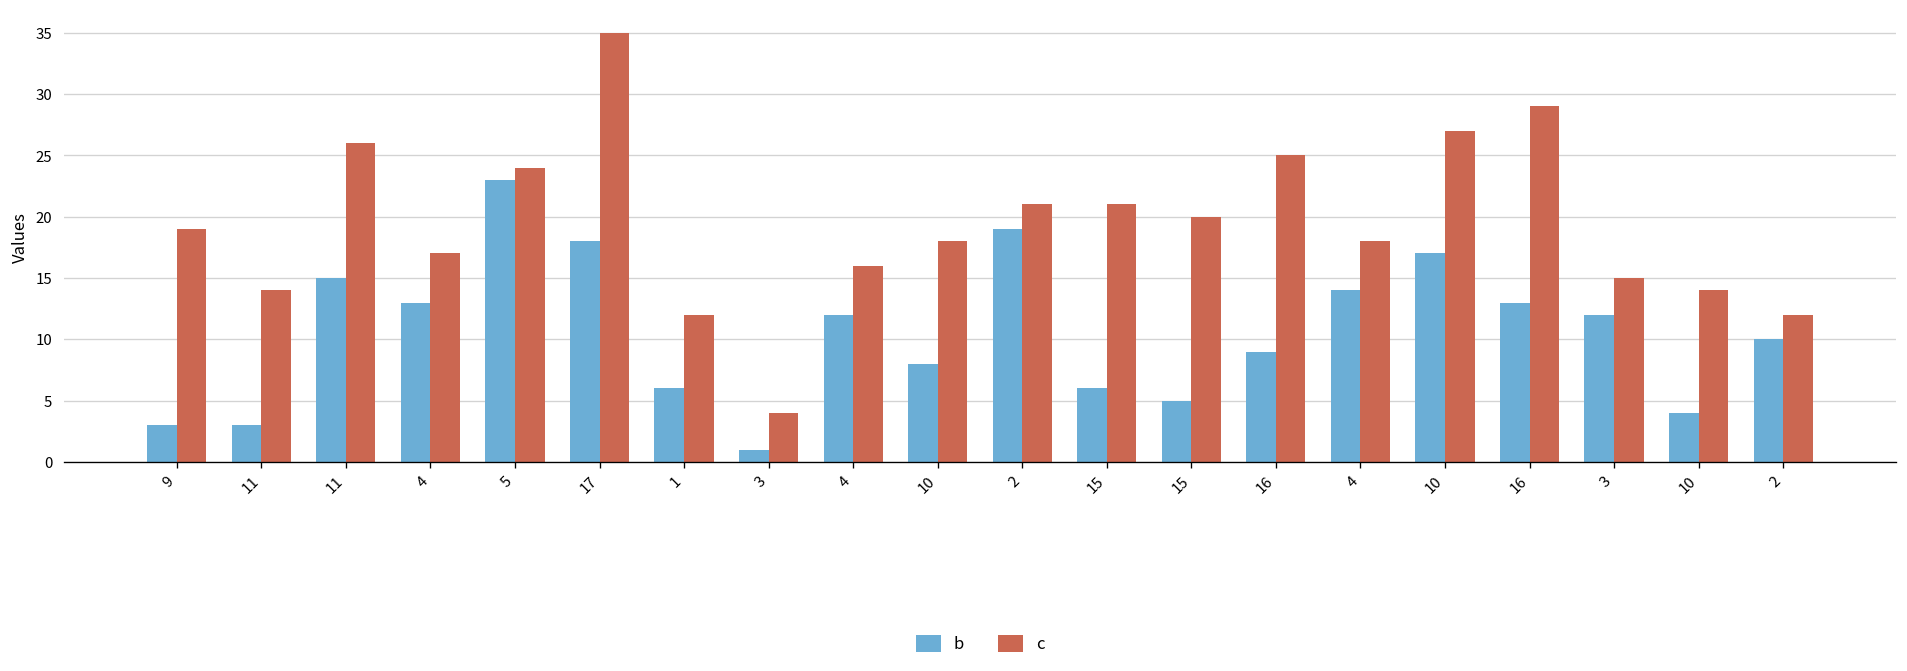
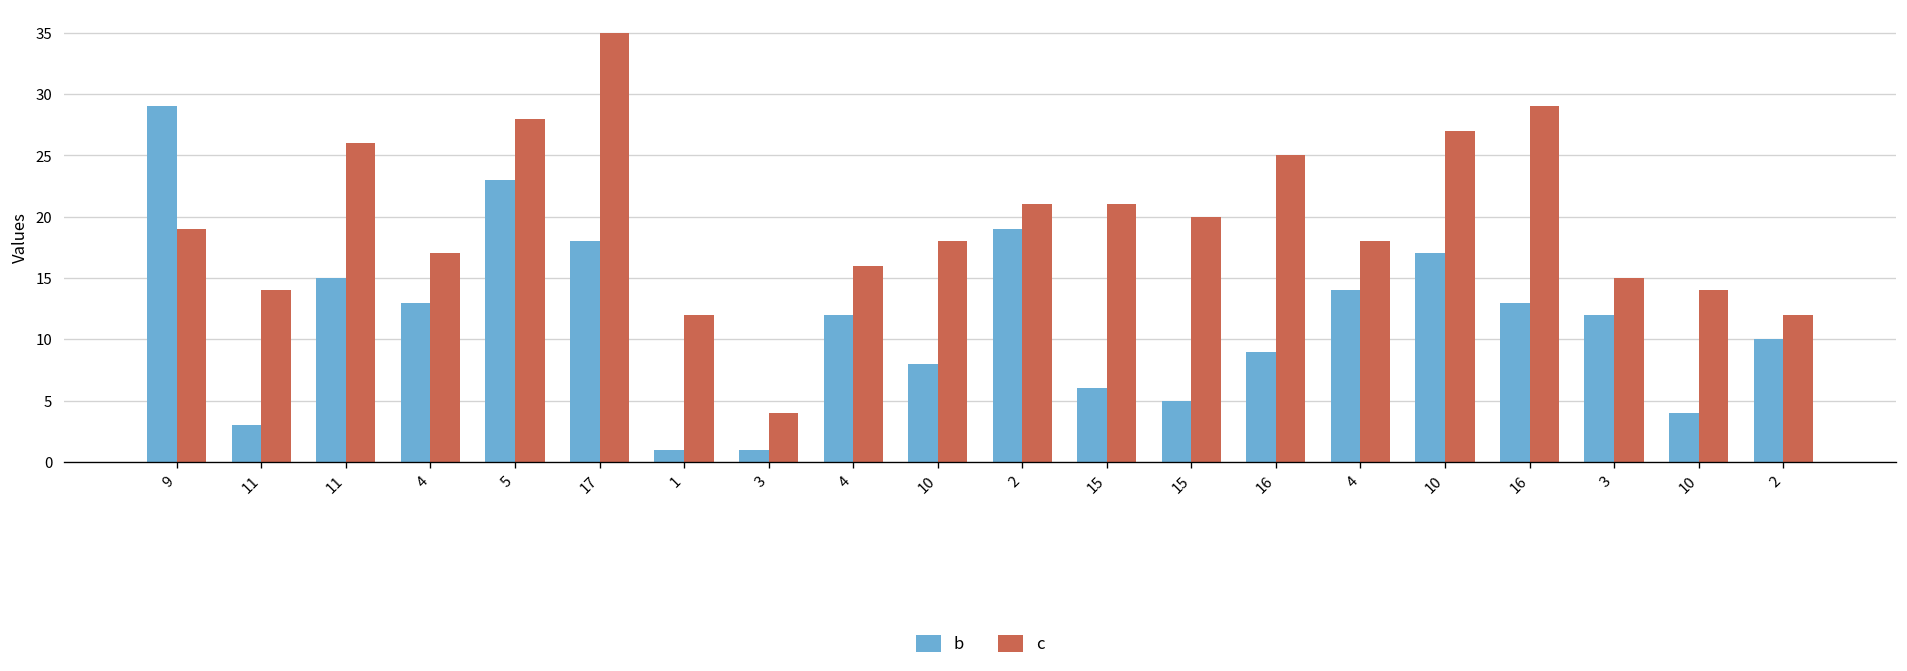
  {
    "b": {
-     "9": 3,
+     "9": 29,
      "5": 23,
      "17": 18,
-     "1": 6
+     "1": 1
    },
    "c": {
      "9": 19,
-     "5": 24,
+     "5": 28,
      "17": 35,
      "1": 12
    }
  }
